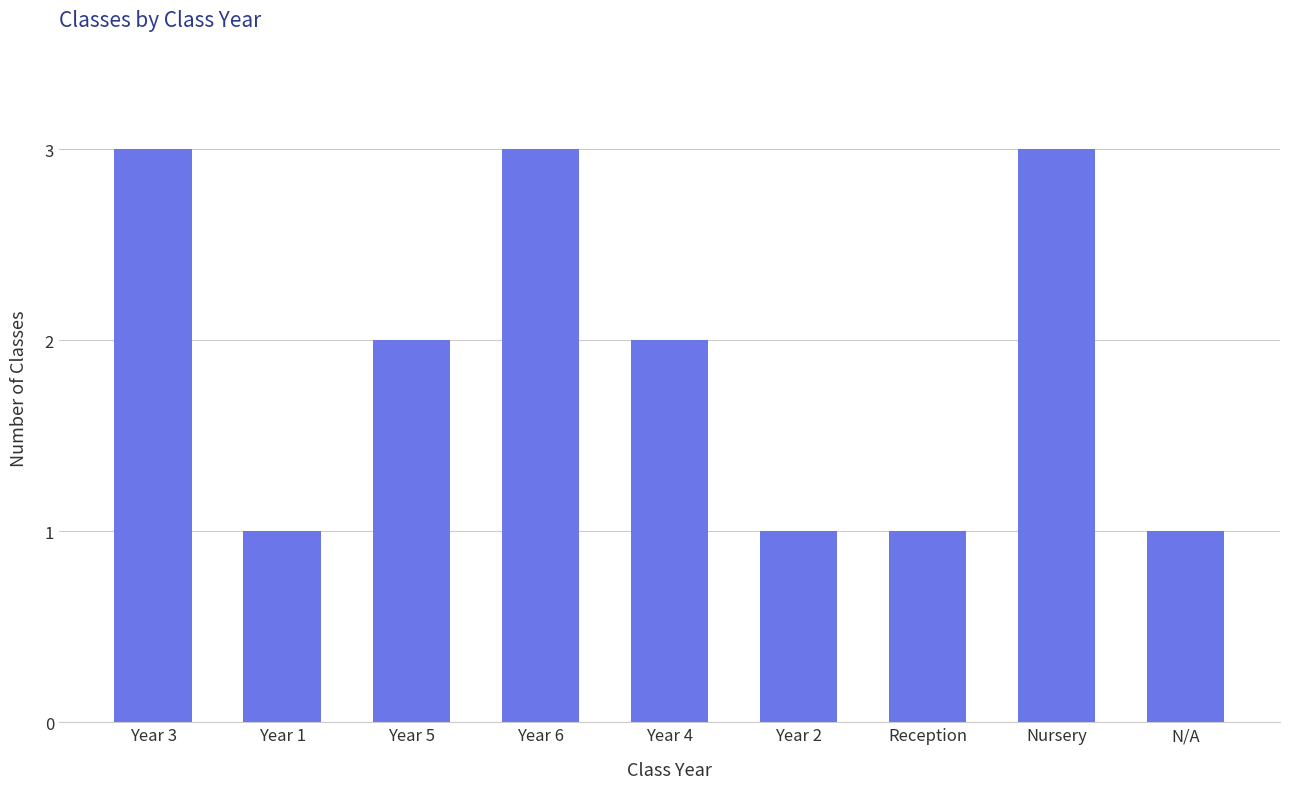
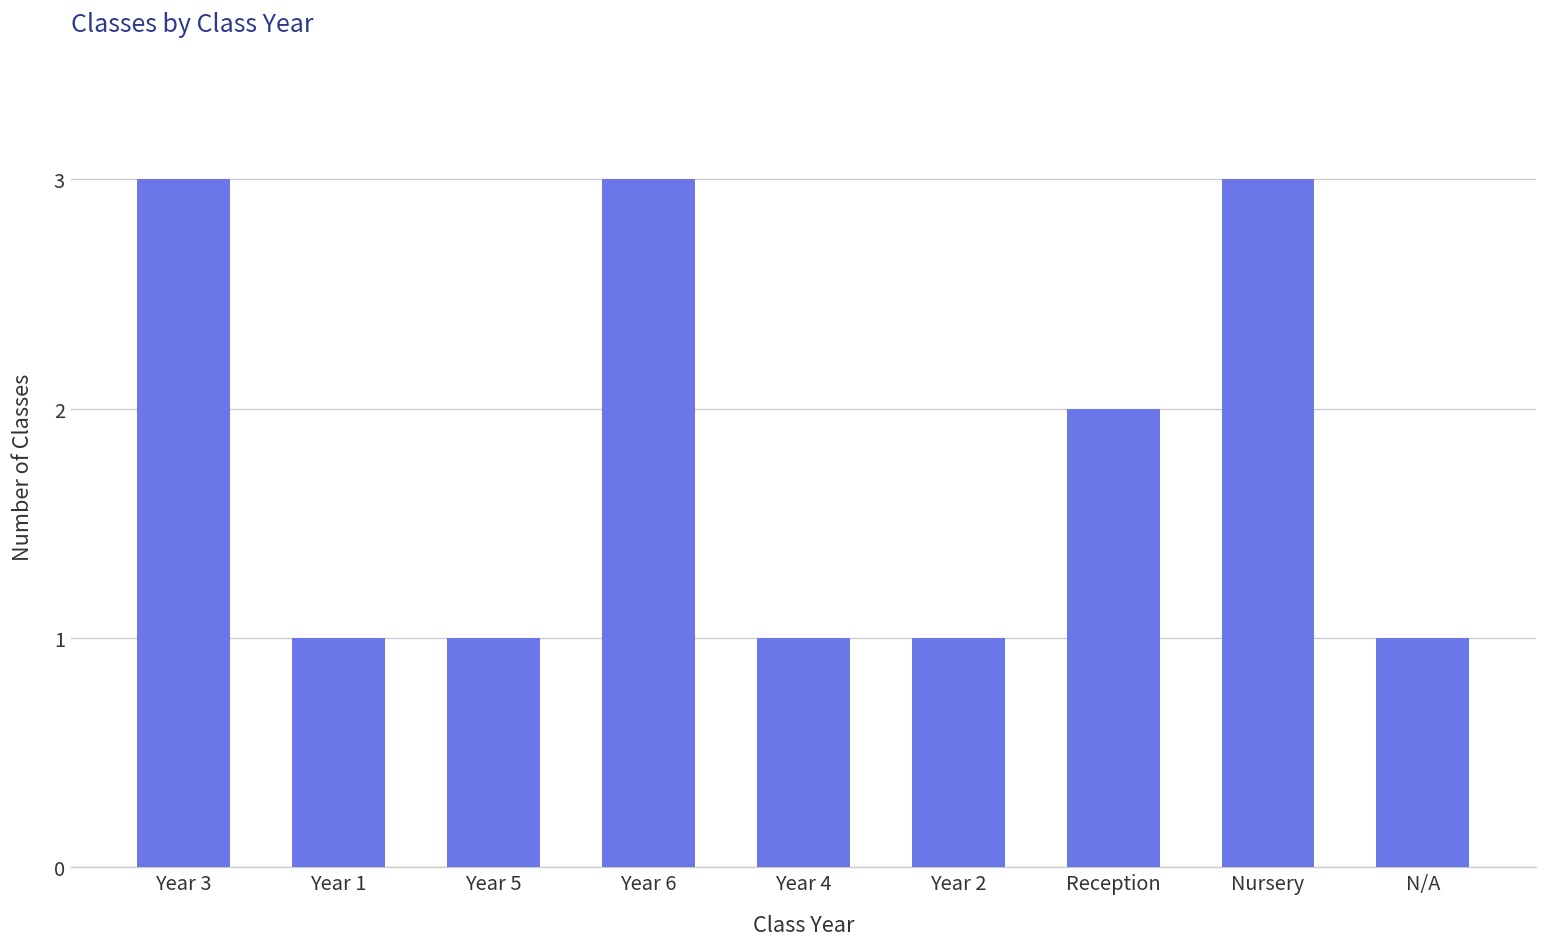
  {
    "Year 3": 3,
    "Year 1": 1,
-   "Year 5": 2,
+   "Year 5": 1,
    "Year 6": 3,
-   "Year 4": 2,
+   "Year 4": 1,
    "Year 2": 1,
-   "Reception": 1,
+   "Reception": 2,
    "Nursery": 3,
    "N/A": 1
  }
